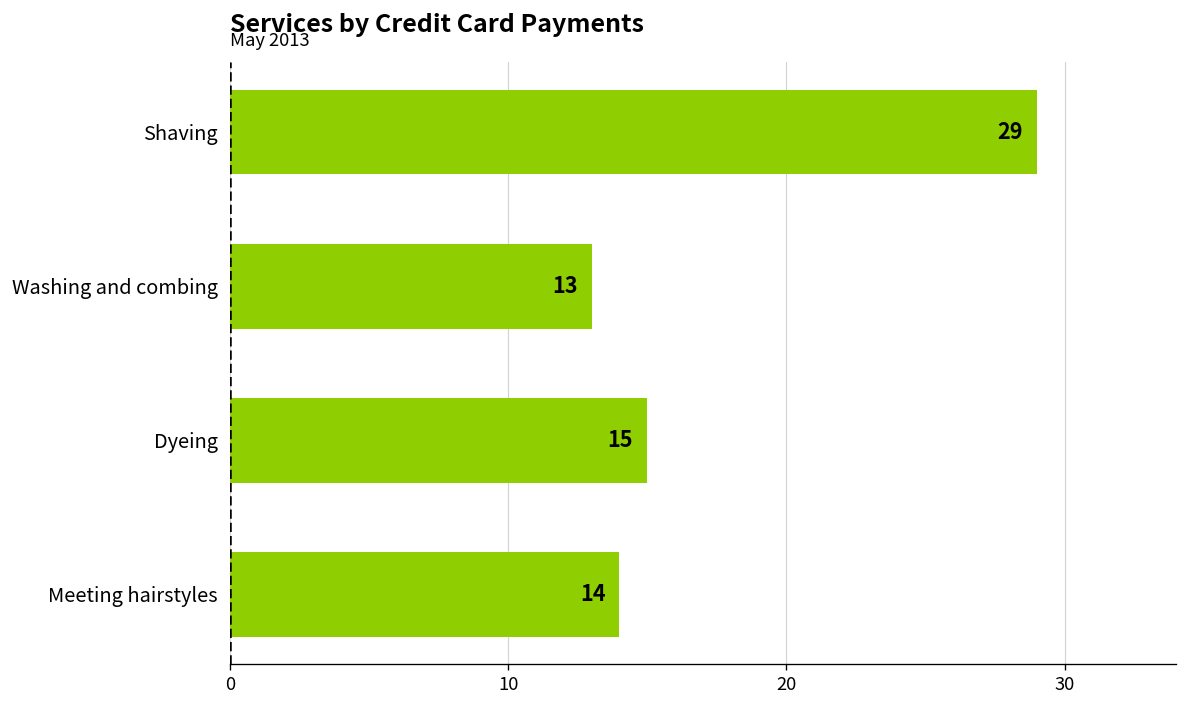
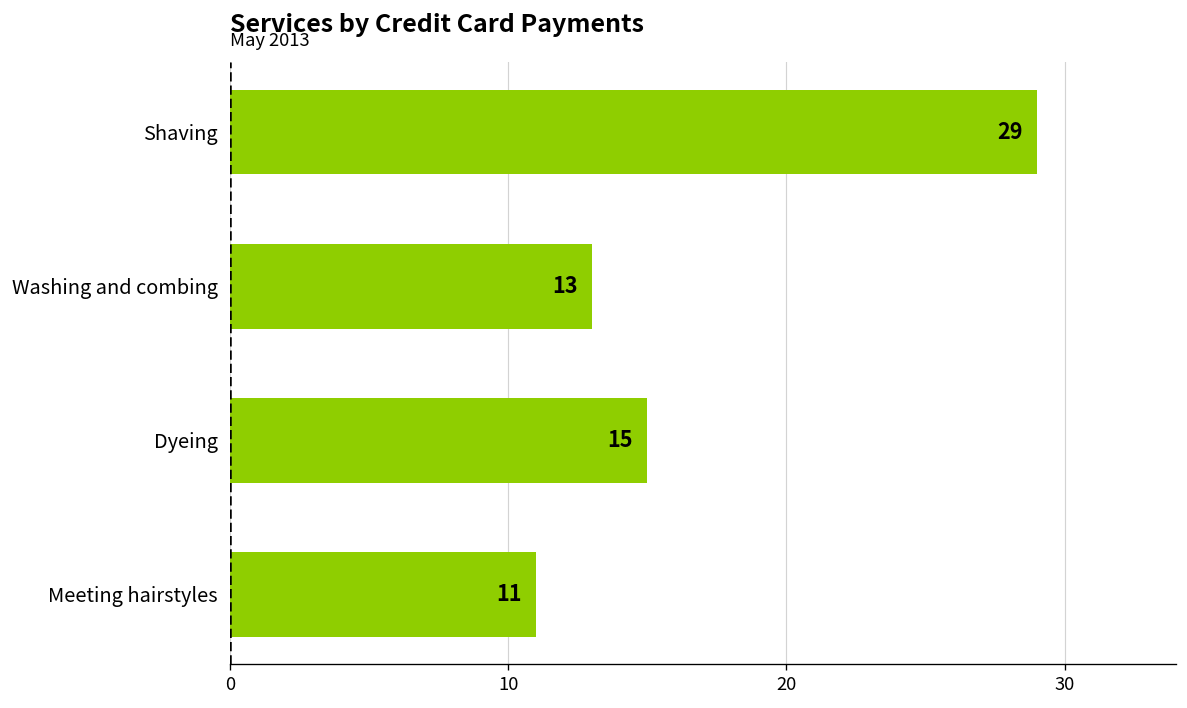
  {
    "Shaving": 29,
    "Washing and combing": 13,
    "Dyeing": 15,
-   "Meeting hairstyles": 14
+   "Meeting hairstyles": 11
  }
